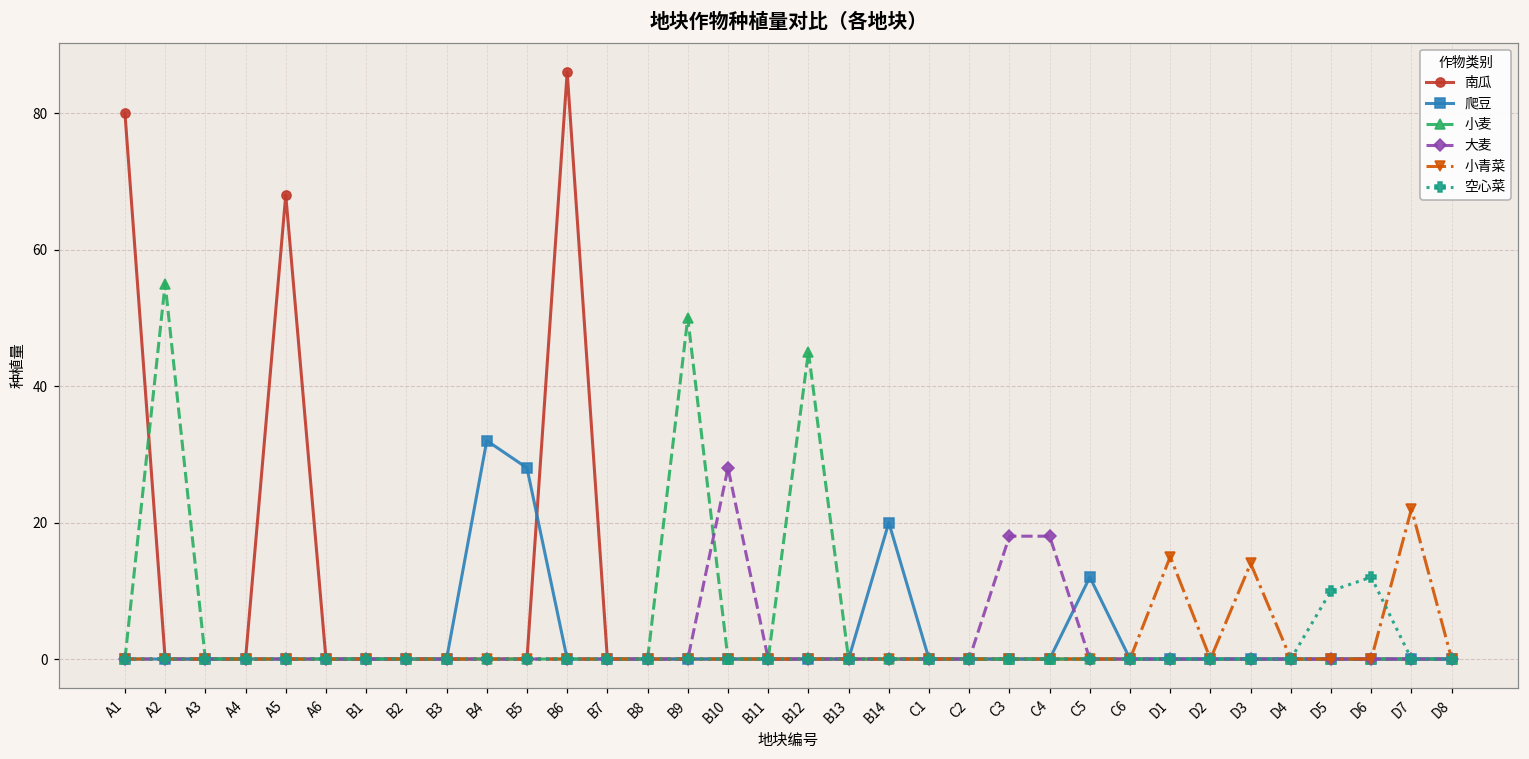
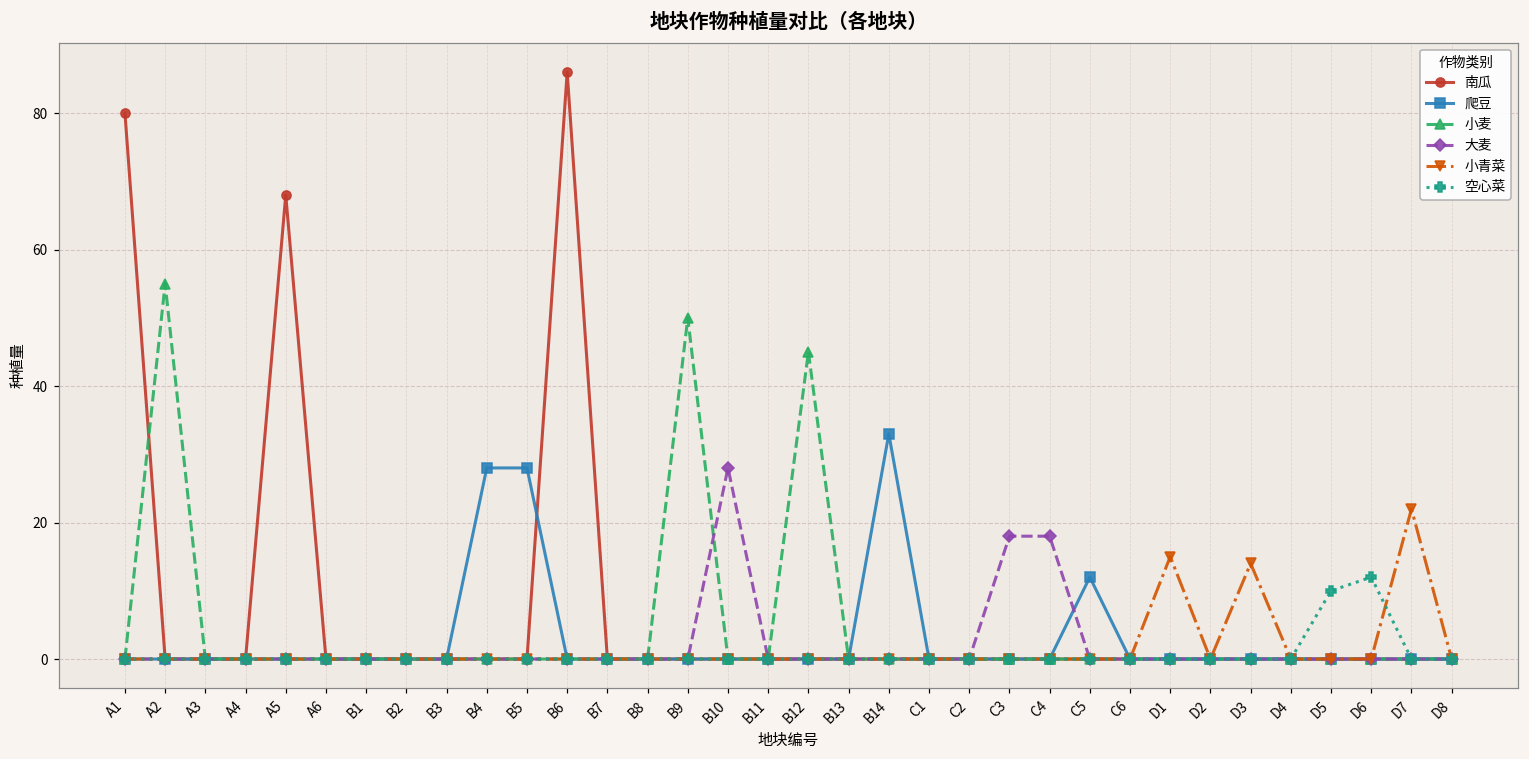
  {
    "爬豆": {
-     "B4": 32,
+     "B4": 28,
      "B5": 28,
-     "B14": 20,
+     "B14": 33,
      "C5": 12
    },
    "大麦": {
      "B10": 28,
      "C3": 18,
      "C4": 18
    }
  }
